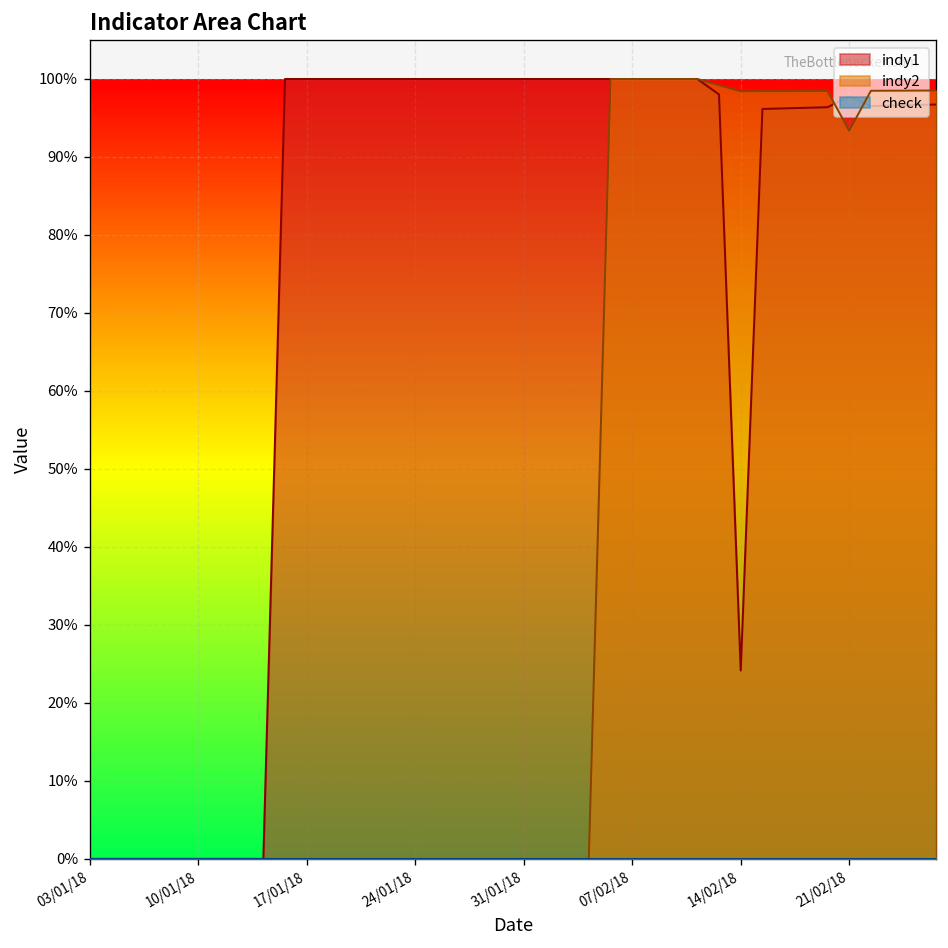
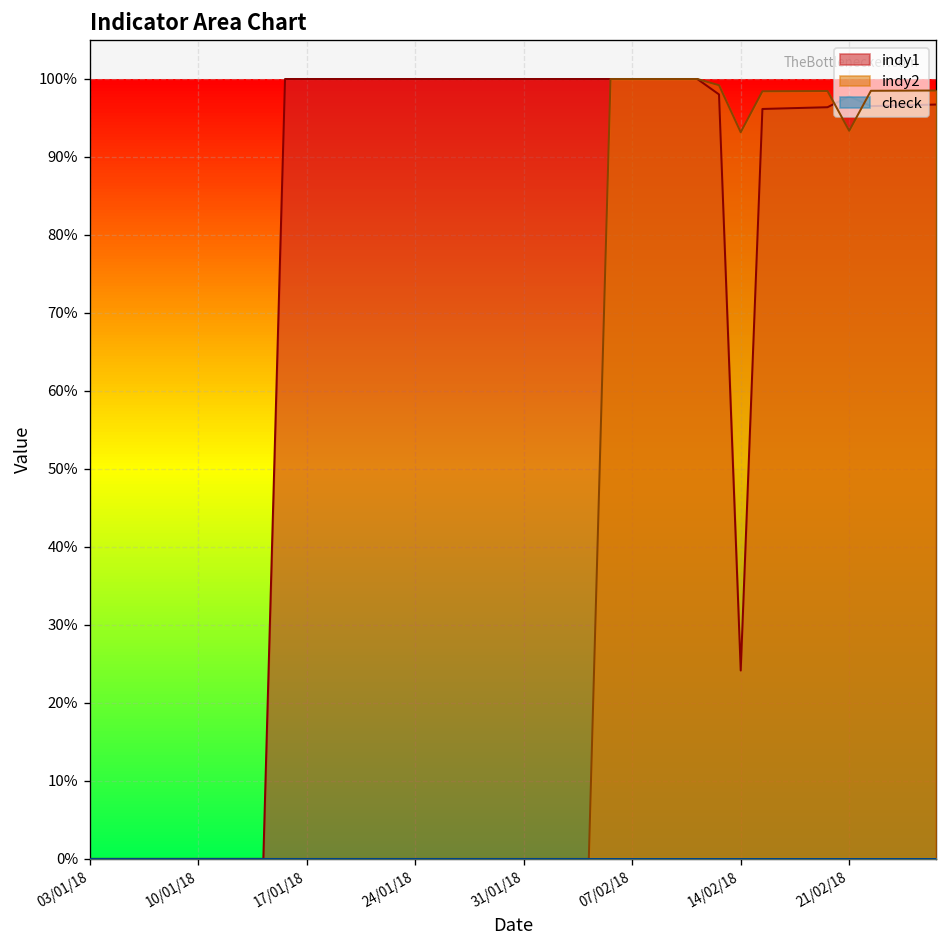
  {
    "indy1": {
      "17/01/18": "100%",
      "24/01/18": "100%",
      "31/01/18": "100%",
      "14/02/18": "24%"
    },
    "indy2": {
-     "14/02/18": "98%",
+     "14/02/18": "93%",
      "21/02/18": "93%"
    },
    "check": {
      "07/02/18": "0%",
      "14/02/18": "0%",
      "21/02/18": "0%"
    }
  }
